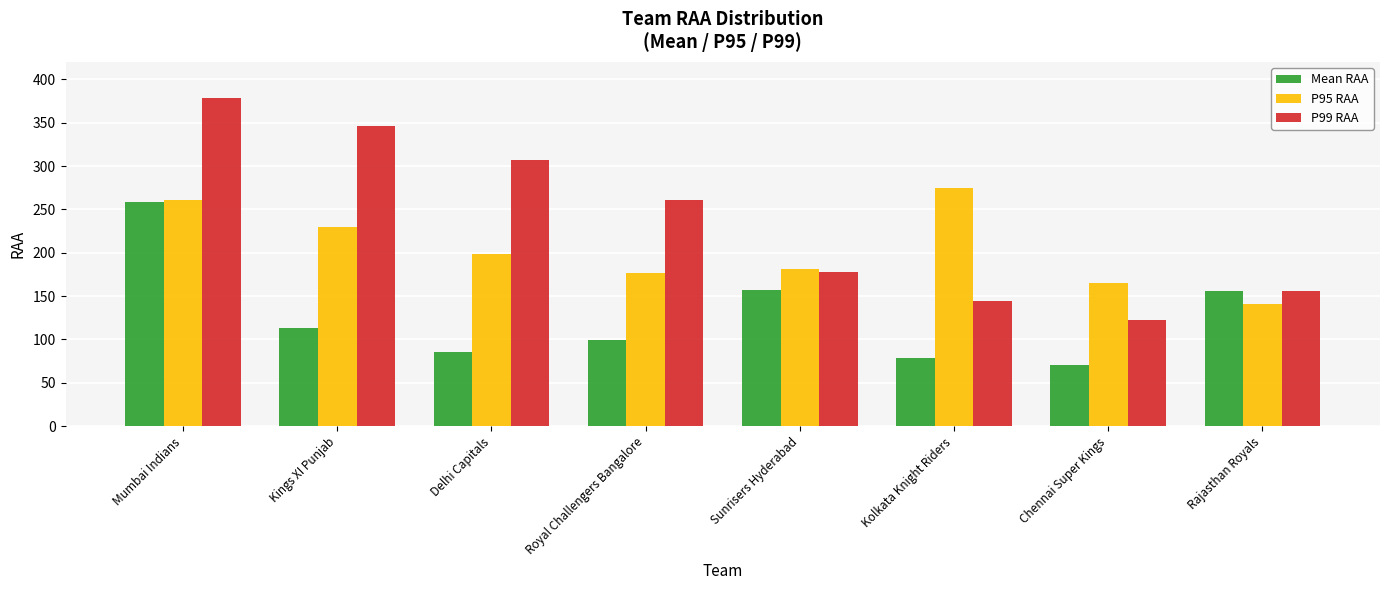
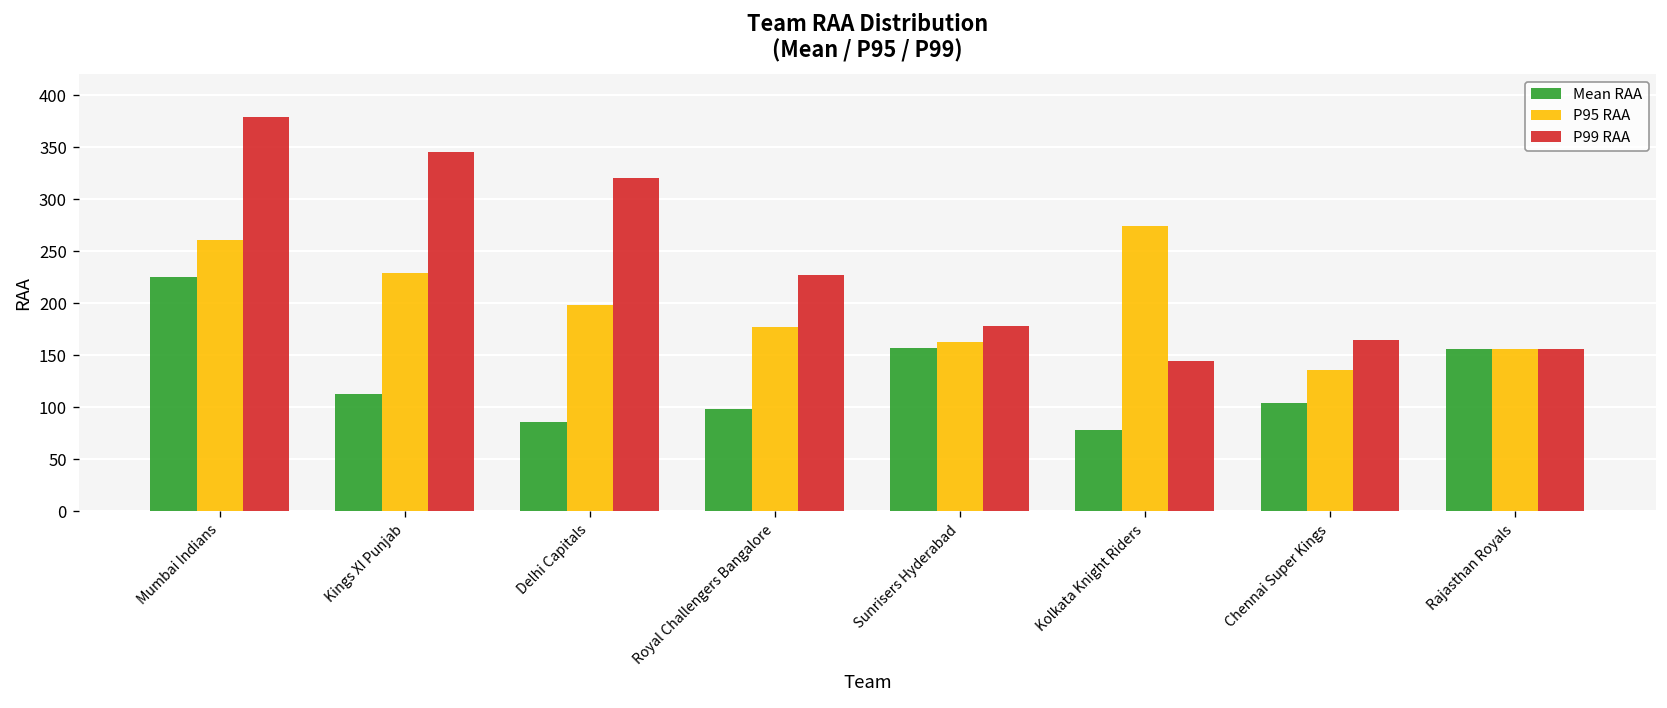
  {
    "Mean RAA": {
-     "Mumbai Indians": 260,
+     "Mumbai Indians": 230,
      "Kings XI Punjab": 110,
      "Delhi Capitals": 90,
      "Royal Challengers Bangalore": 100,
      "Sunrisers Hyderabad": 160,
      "Kolkata Knight Riders": 80,
-     "Chennai Super Kings": 70,
+     "Chennai Super Kings": 100,
      "Rajasthan Royals": 160
    },
    "P95 RAA": {
      "Mumbai Indians": 260,
      "Kings XI Punjab": 230,
      "Delhi Capitals": 200,
      "Royal Challengers Bangalore": 180,
-     "Sunrisers Hyderabad": 180,
+     "Sunrisers Hyderabad": 160,
      "Kolkata Knight Riders": 270,
-     "Chennai Super Kings": 170,
-     "Rajasthan Royals": 140
+     "Chennai Super Kings": 140,
+     "Rajasthan Royals": 160
    },
    "P99 RAA": {
      "Mumbai Indians": 380,
      "Kings XI Punjab": 350,
-     "Delhi Capitals": 310,
-     "Royal Challengers Bangalore": 260,
+     "Delhi Capitals": 320,
+     "Royal Challengers Bangalore": 230,
      "Sunrisers Hyderabad": 180,
      "Kolkata Knight Riders": 140,
-     "Chennai Super Kings": 120,
+     "Chennai Super Kings": 170,
      "Rajasthan Royals": 160
    }
  }
